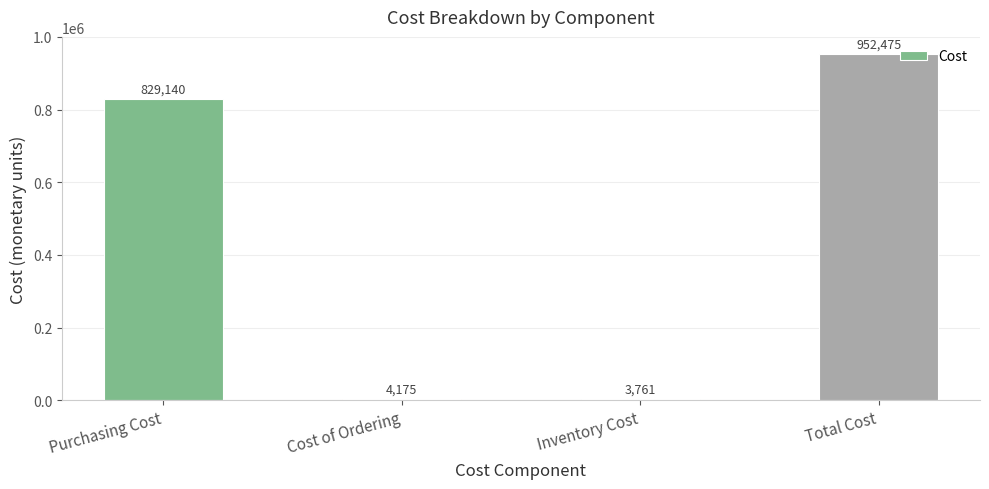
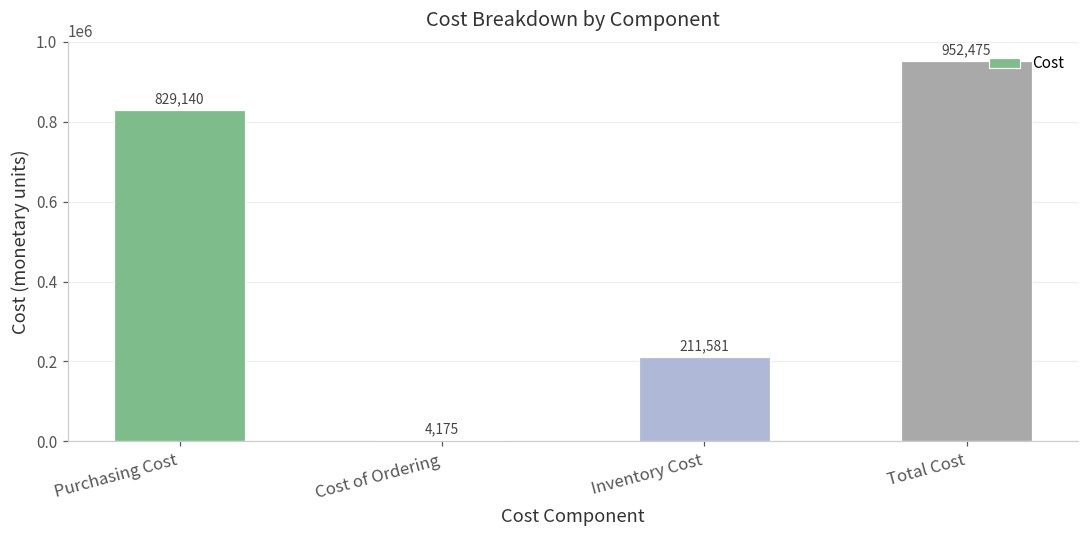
  {
    "Purchasing Cost": "829,140",
    "Cost of Ordering": "4,175",
-   "Inventory Cost": "3,761",
+   "Inventory Cost": "211,581",
    "Total Cost": "952,475"
  }
